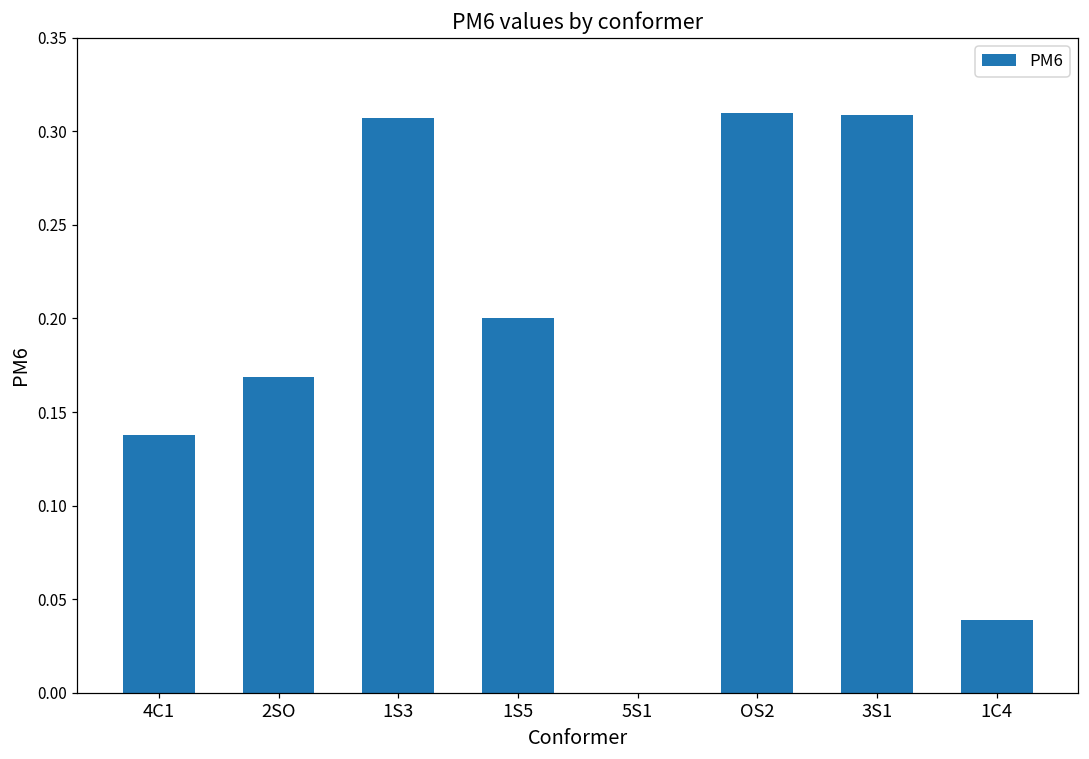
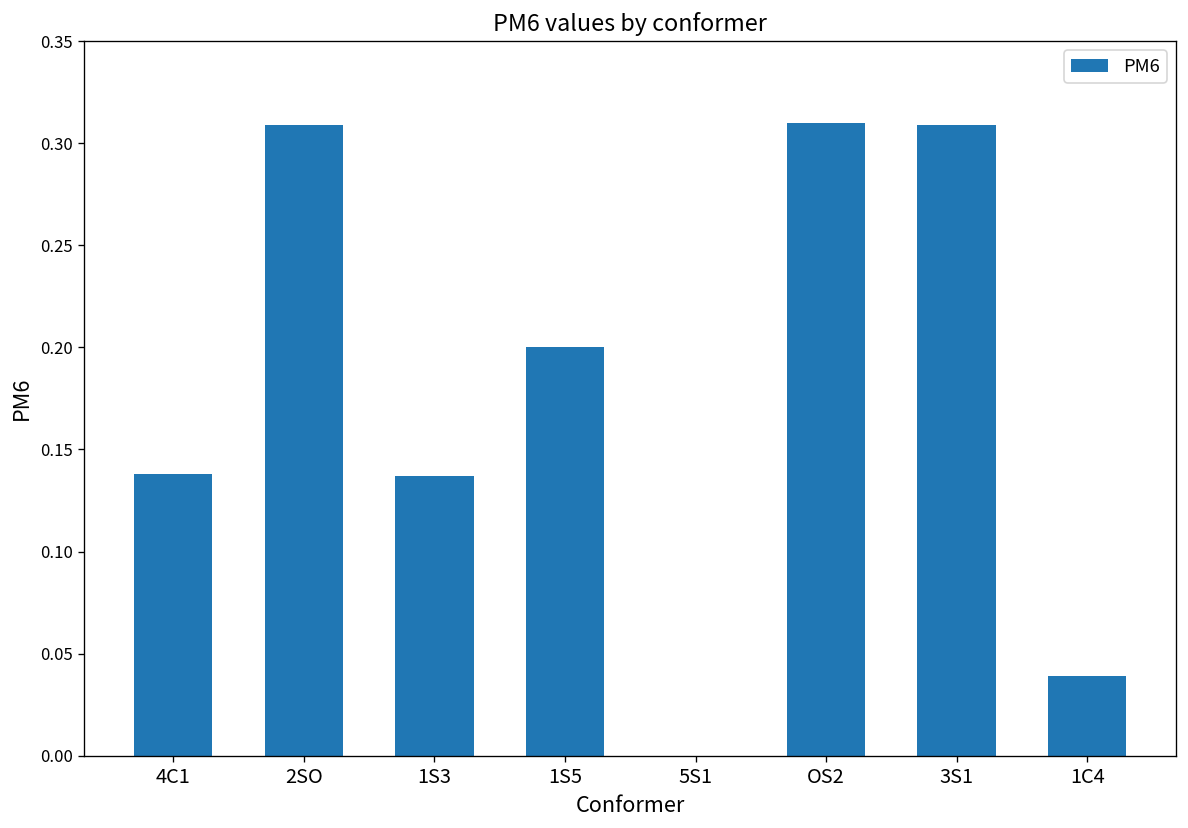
  {
    "4C1": 0.138,
-   "2SO": 0.169,
-   "1S3": 0.307,
+   "2SO": 0.309,
+   "1S3": 0.137,
    "1S5": 0.200,
    "5S1": 0.000,
    "OS2": 0.310,
    "3S1": 0.309,
    "1C4": 0.039
  }
